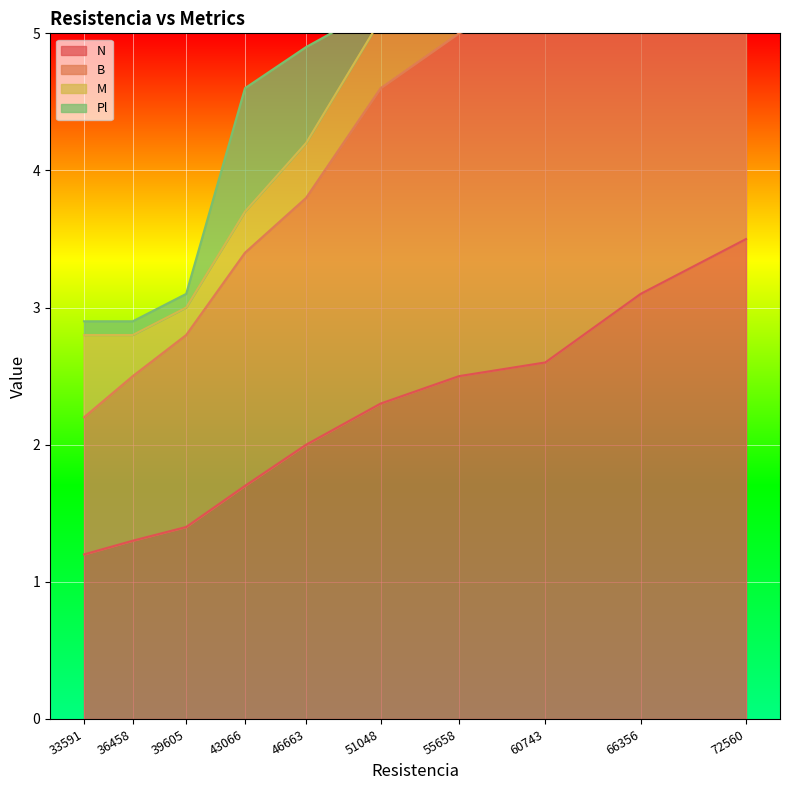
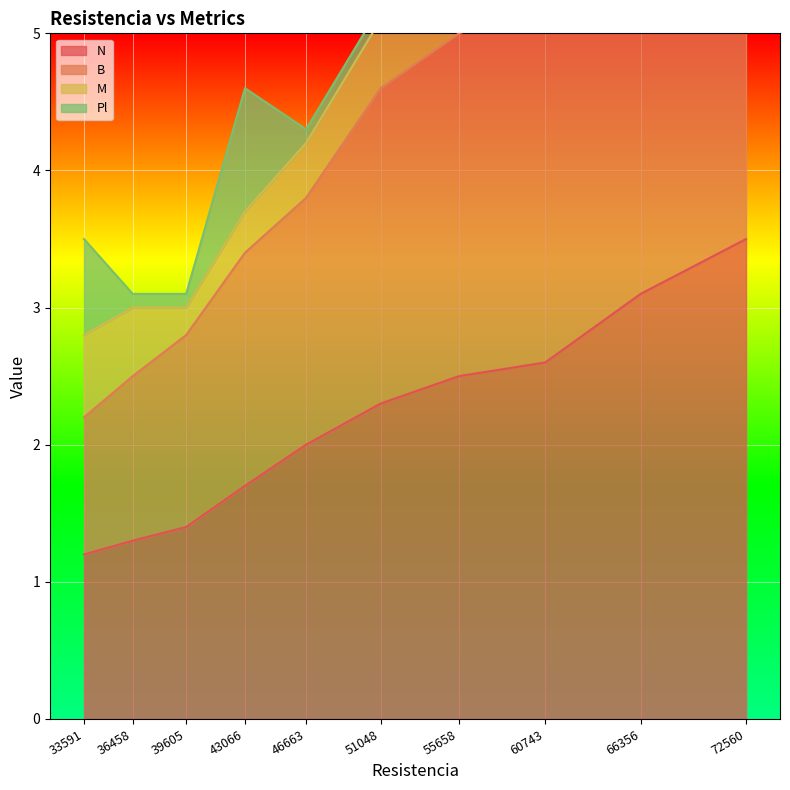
  {
    "M": {
      "33591": 0.6,
-     "36458": 0.3,
+     "36458": 0.5,
      "39605": 0.2,
      "43066": 0.3,
      "46663": 0.4
    },
    "Pl": {
-     "33591": 0.1,
+     "33591": 0.7,
      "36458": 0.1,
      "39605": 0.1,
      "43066": 0.9,
-     "46663": 0.7
+     "46663": 0.1
    }
  }
